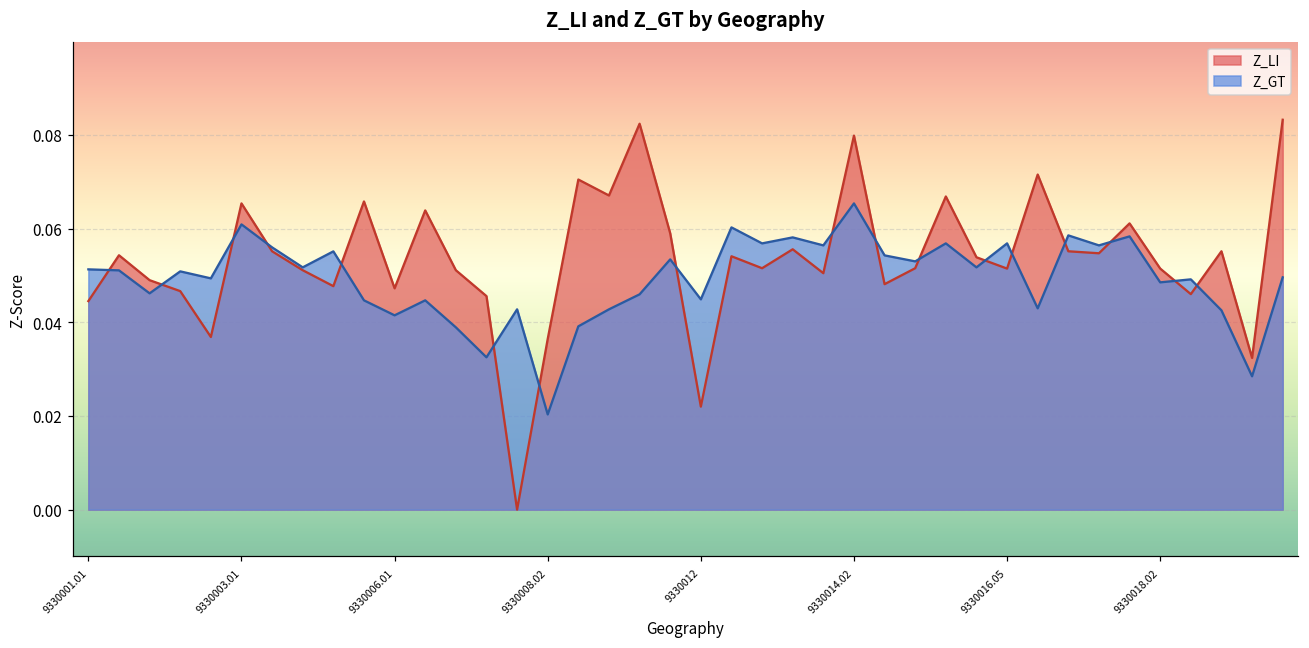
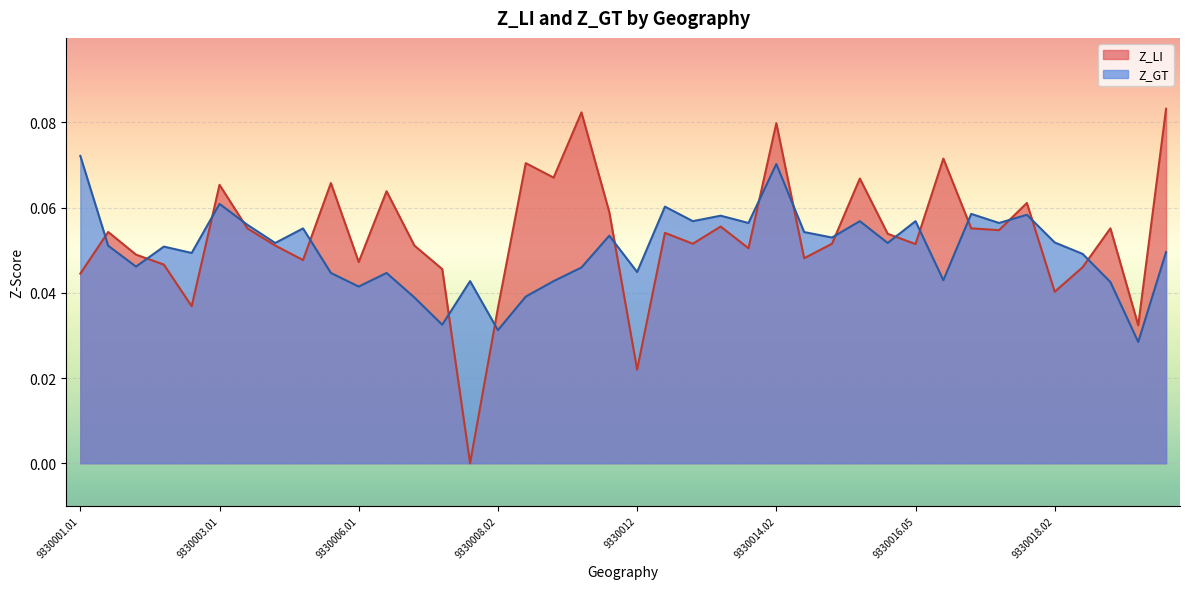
  {
    "Z_LI": {
      "9330001.01": 0.045,
      "9330003.01": 0.065,
      "9330006.01": 0.047,
      "9330008.02": 0.036,
      "9330012": 0.022,
      "9330014.02": 0.080,
      "9330016.05": 0.051,
-     "9330018.02": 0.051
+     "9330018.02": 0.040
    },
    "Z_GT": {
-     "9330001.01": 0.051,
+     "9330001.01": 0.072,
      "9330003.01": 0.061,
      "9330006.01": 0.041,
-     "9330008.02": 0.020,
+     "9330008.02": 0.031,
      "9330012": 0.045,
-     "9330014.02": 0.065,
+     "9330014.02": 0.070,
      "9330016.05": 0.057,
-     "9330018.02": 0.049
+     "9330018.02": 0.052
    }
  }
